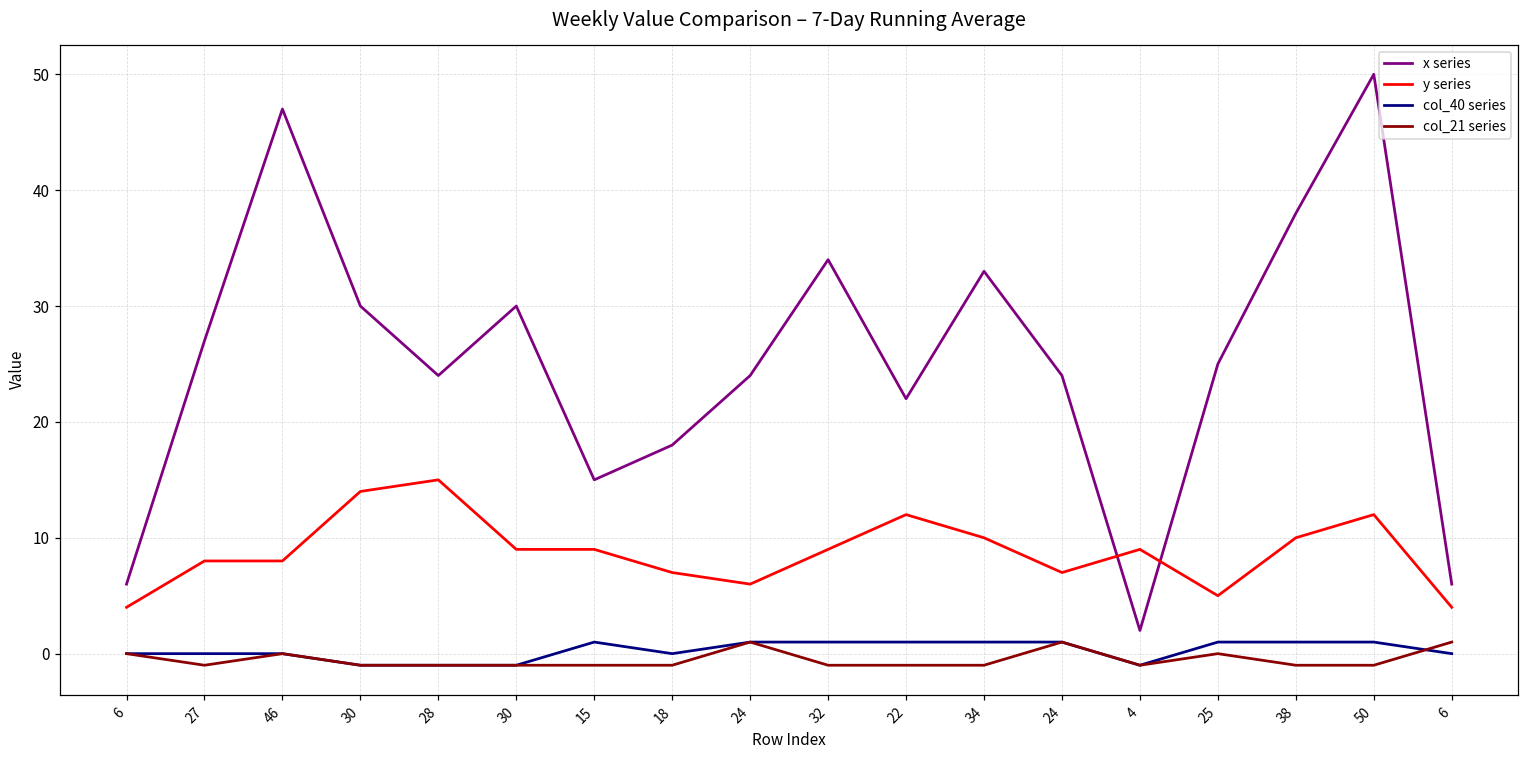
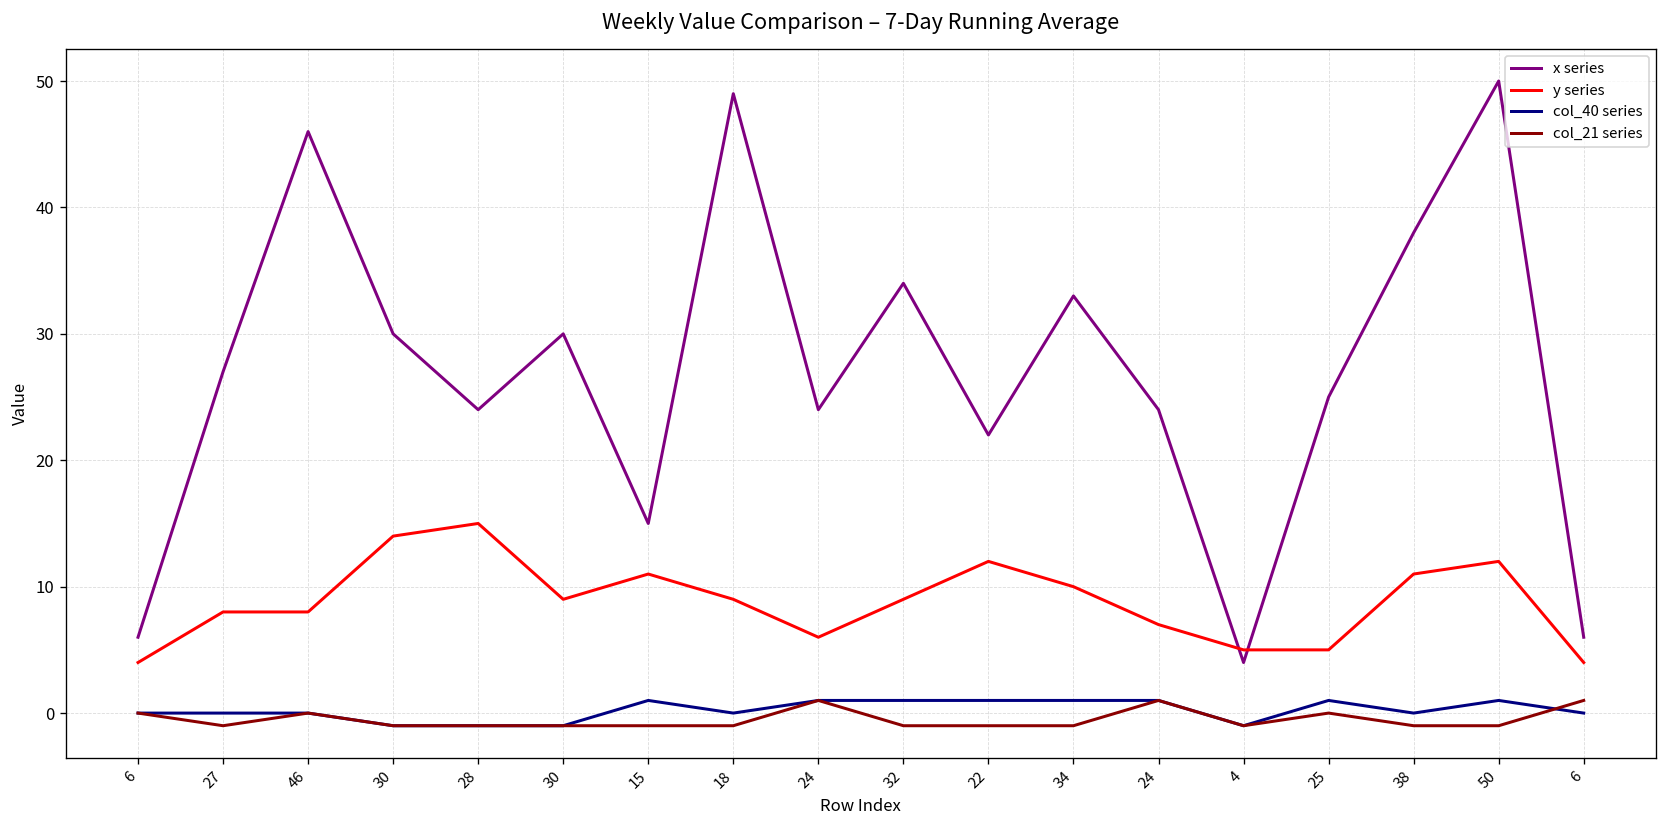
  {
    "x series": {
      "27": 27,
-     "46": 47,
+     "46": 46,
      "28": 24,
      "15": 15,
-     "18": 18,
+     "18": 49,
      "32": 34,
      "22": 22,
      "34": 33,
-     "4": 2,
+     "4": 4,
      "25": 25,
      "38": 38,
      "50": 50
    },
    "y series": {
      "27": 8,
      "46": 8,
      "28": 15,
-     "15": 9,
-     "18": 7,
+     "15": 11,
+     "18": 9,
      "32": 9,
      "22": 12,
      "34": 10,
-     "4": 9,
+     "4": 5,
      "25": 5,
-     "38": 10,
+     "38": 11,
      "50": 12
    },
    "col_40 series": {
      "27": 0,
      "15": 1,
      "18": 0,
      "32": 1,
      "22": 1,
      "34": 1,
      "25": 1,
-     "38": 1,
+     "38": 0,
      "50": 1
    },
    "col_21 series": {
      "27": -1,
      "15": -1,
      "18": -1,
      "32": -1,
      "22": -1,
      "34": -1,
      "25": 0,
      "38": -1,
      "50": -1
    }
  }
